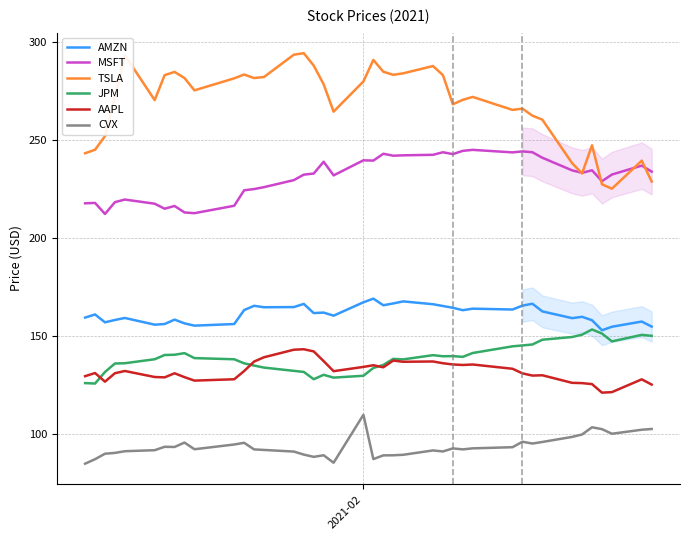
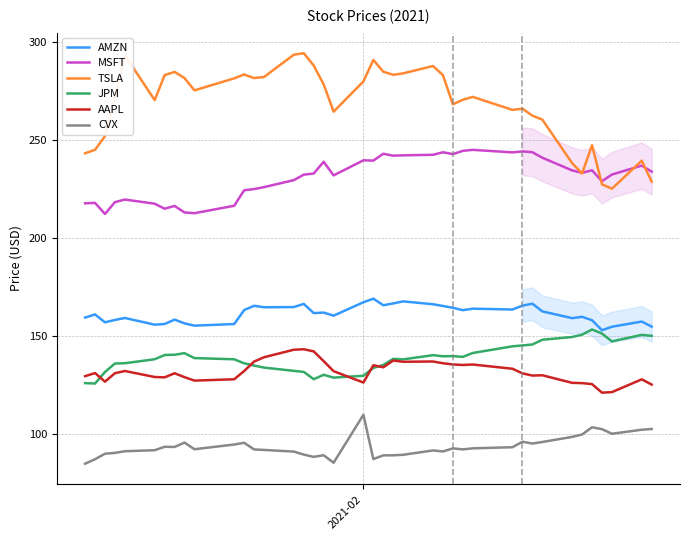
  {
    "TSLA": {
      "2021-02": 280
    },
    "JPM": {
      "2021-02": 130
    },
    "AAPL": {
-     "2021-02": 134
+     "2021-02": 126
    },
    "CVX": {
      "2021-02": 110
    }
  }
